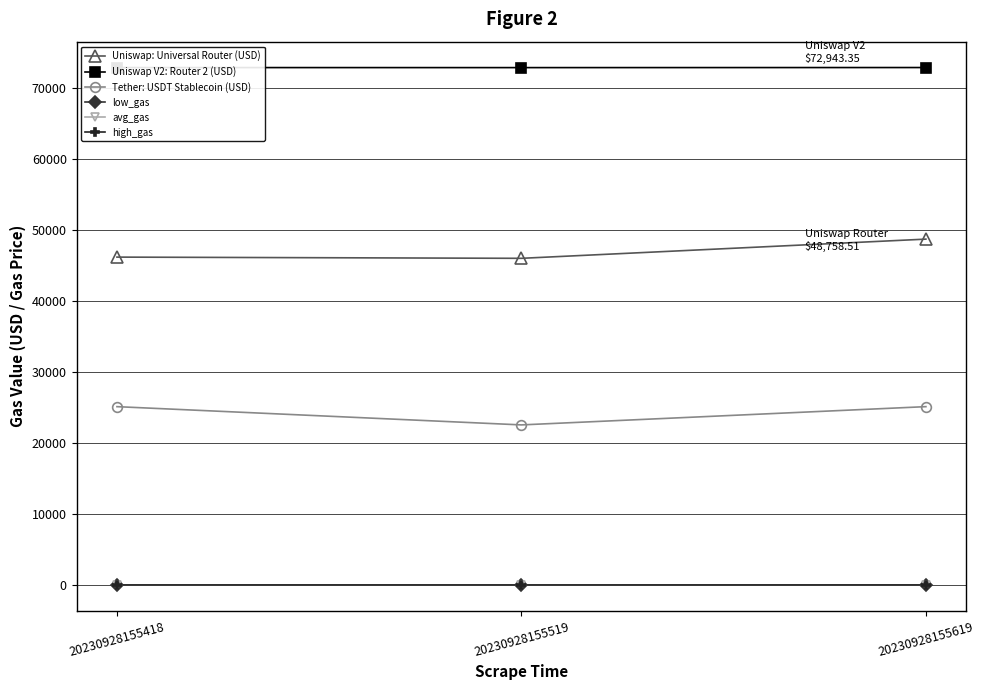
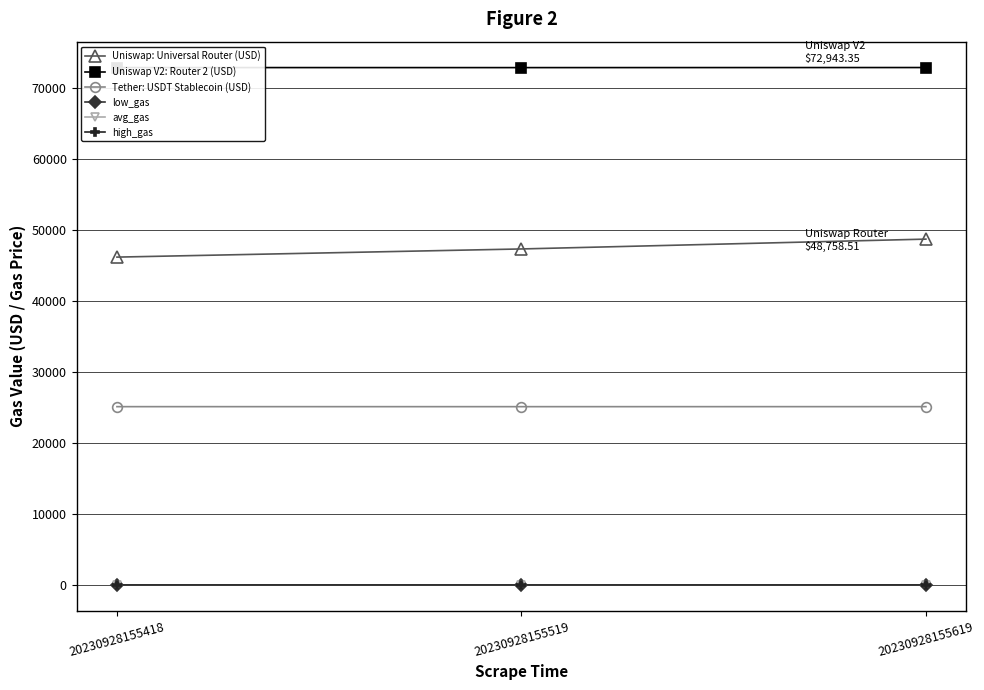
  {
    "Uniswap: Universal Router (USD)": {
      "20230928155418": 46000,
-     "20230928155519": 46000,
+     "20230928155519": 47000,
      "20230928155619": 49000
    },
    "Tether: USDT Stablecoin (USD)": {
      "20230928155418": 25000,
-     "20230928155519": 23000,
+     "20230928155519": 25000,
      "20230928155619": 25000
    }
  }
